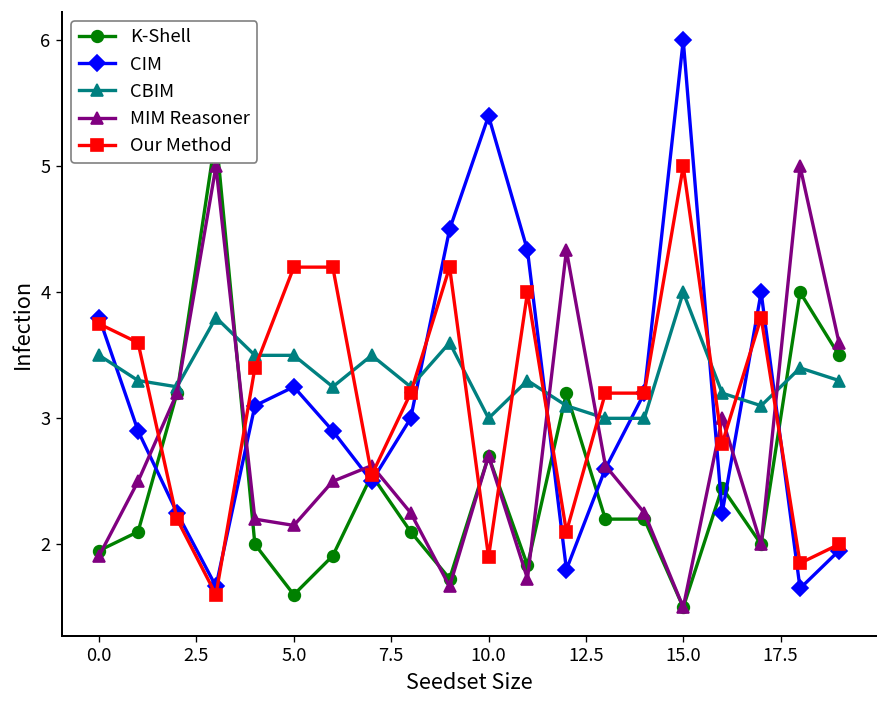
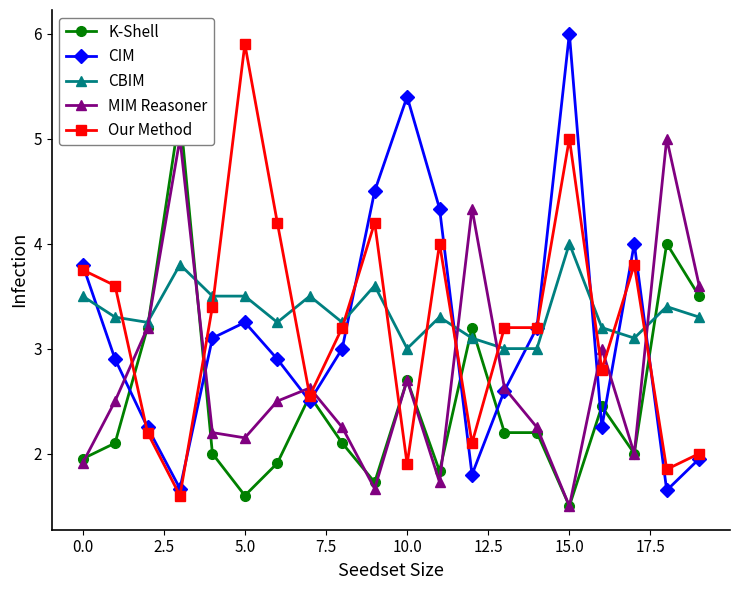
  {
    "K-Shell": {
      "0.0": 1.95,
      "5.0": 1.6
    },
    "CIM": {
      "0.0": 3.8,
      "5.0": 3.25,
      "10.0": 5.4,
      "15.0": 6.0
    },
    "CBIM": {
      "0.0": 3.5,
      "5.0": 3.5,
      "10.0": 3.0,
      "15.0": 4.0
    },
    "MIM Reasoner": {
      "0.0": 1.9,
      "5.0": 2.15
    },
    "Our Method": {
      "0.0": 3.75,
-     "5.0": 4.2,
+     "5.0": 5.9,
      "10.0": 1.9,
      "15.0": 5.0
    }
  }
